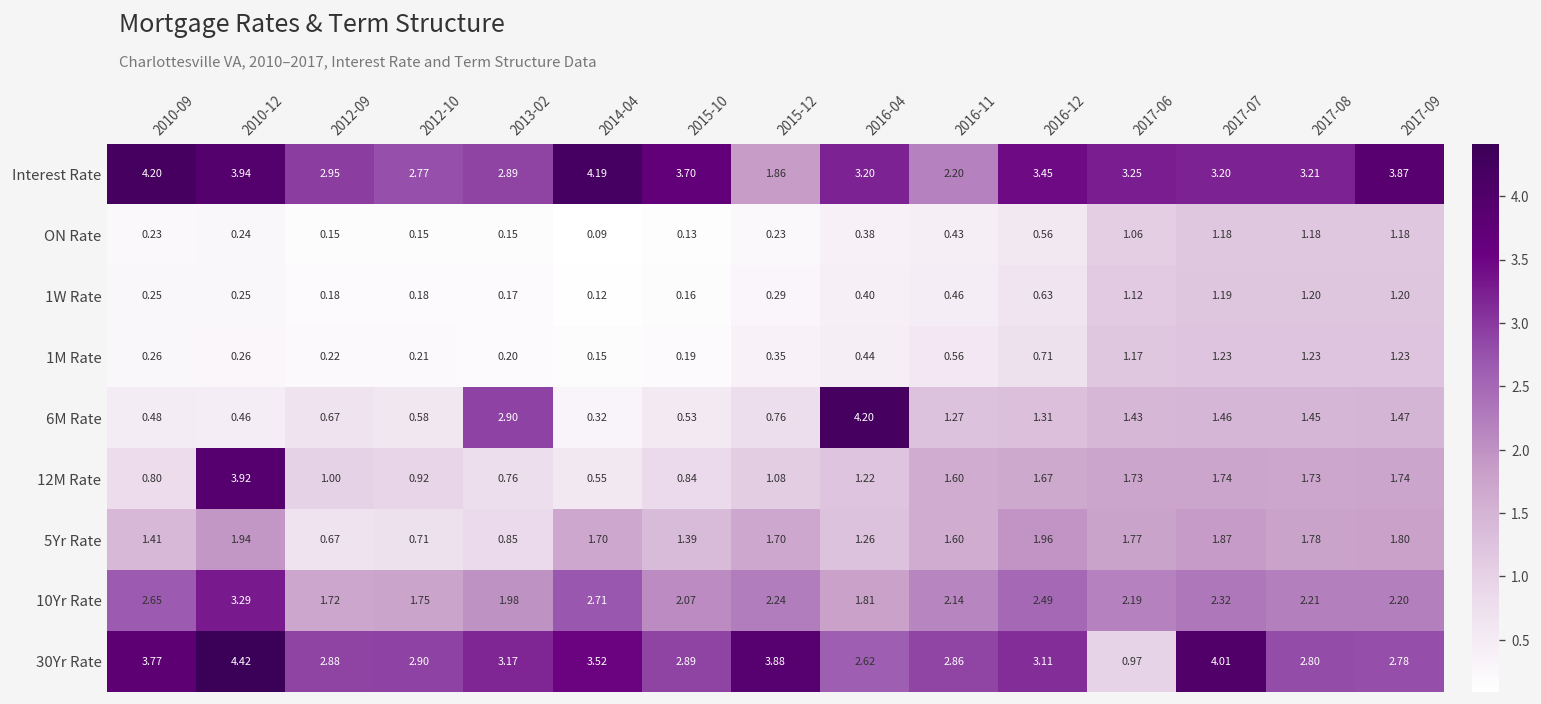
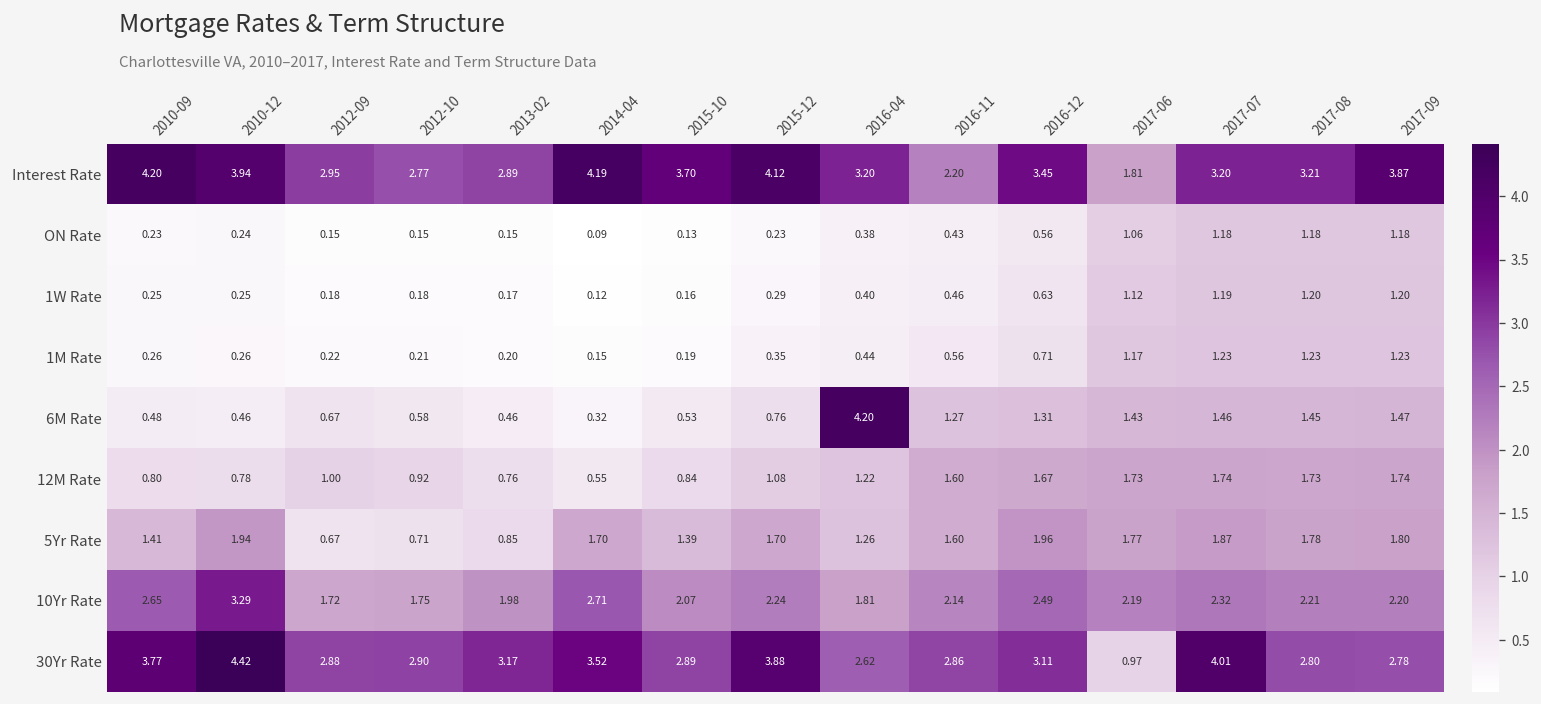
  {
    "Interest Rate": {
      "2010-09": 4.20,
      "2010-12": 3.94,
      "2012-09": 2.95,
      "2012-10": 2.77,
      "2013-02": 2.89,
      "2014-04": 4.19,
      "2015-10": 3.70,
-     "2015-12": 1.86,
+     "2015-12": 4.12,
      "2016-04": 3.20,
      "2016-11": 2.20,
      "2016-12": 3.45,
-     "2017-06": 3.25,
+     "2017-06": 1.81,
      "2017-07": 3.20,
      "2017-08": 3.21,
      "2017-09": 3.87
    },
    "ON Rate": {
      "2010-09": 0.23,
      "2010-12": 0.24,
      "2012-09": 0.15,
      "2012-10": 0.15,
      "2013-02": 0.15,
      "2014-04": 0.09,
      "2015-10": 0.13,
      "2015-12": 0.23,
      "2016-04": 0.38,
      "2016-11": 0.43,
      "2016-12": 0.56,
      "2017-06": 1.06,
      "2017-07": 1.18,
      "2017-08": 1.18,
      "2017-09": 1.18
    },
    "1W Rate": {
      "2010-09": 0.25,
      "2010-12": 0.25,
      "2012-09": 0.18,
      "2012-10": 0.18,
      "2013-02": 0.17,
      "2014-04": 0.12,
      "2015-10": 0.16,
      "2015-12": 0.29,
      "2016-04": 0.40,
      "2016-11": 0.46,
      "2016-12": 0.63,
      "2017-06": 1.12,
      "2017-07": 1.19,
      "2017-08": 1.20,
      "2017-09": 1.20
    },
    "1M Rate": {
      "2010-09": 0.26,
      "2010-12": 0.26,
      "2012-09": 0.22,
      "2012-10": 0.21,
      "2013-02": 0.20,
      "2014-04": 0.15,
      "2015-10": 0.19,
      "2015-12": 0.35,
      "2016-04": 0.44,
      "2016-11": 0.56,
      "2016-12": 0.71,
      "2017-06": 1.17,
      "2017-07": 1.23,
      "2017-08": 1.23,
      "2017-09": 1.23
    },
    "6M Rate": {
      "2010-09": 0.48,
      "2010-12": 0.46,
      "2012-09": 0.67,
      "2012-10": 0.58,
-     "2013-02": 2.90,
+     "2013-02": 0.46,
      "2014-04": 0.32,
      "2015-10": 0.53,
      "2015-12": 0.76,
      "2016-04": 4.20,
      "2016-11": 1.27,
      "2016-12": 1.31,
      "2017-06": 1.43,
      "2017-07": 1.46,
      "2017-08": 1.45,
      "2017-09": 1.47
    },
    "12M Rate": {
      "2010-09": 0.80,
-     "2010-12": 3.92,
+     "2010-12": 0.78,
      "2012-09": 1.00,
      "2012-10": 0.92,
      "2013-02": 0.76,
      "2014-04": 0.55,
      "2015-10": 0.84,
      "2015-12": 1.08,
      "2016-04": 1.22,
      "2016-11": 1.60,
      "2016-12": 1.67,
      "2017-06": 1.73,
      "2017-07": 1.74,
      "2017-08": 1.73,
      "2017-09": 1.74
    },
    "5Yr Rate": {
      "2010-09": 1.41,
      "2010-12": 1.94,
      "2012-09": 0.67,
      "2012-10": 0.71,
      "2013-02": 0.85,
      "2014-04": 1.70,
      "2015-10": 1.39,
      "2015-12": 1.70,
      "2016-04": 1.26,
      "2016-11": 1.60,
      "2016-12": 1.96,
      "2017-06": 1.77,
      "2017-07": 1.87,
      "2017-08": 1.78,
      "2017-09": 1.80
    },
    "10Yr Rate": {
      "2010-09": 2.65,
      "2010-12": 3.29,
      "2012-09": 1.72,
      "2012-10": 1.75,
      "2013-02": 1.98,
      "2014-04": 2.71,
      "2015-10": 2.07,
      "2015-12": 2.24,
      "2016-04": 1.81,
      "2016-11": 2.14,
      "2016-12": 2.49,
      "2017-06": 2.19,
      "2017-07": 2.32,
      "2017-08": 2.21,
      "2017-09": 2.20
    },
    "30Yr Rate": {
      "2010-09": 3.77,
      "2010-12": 4.42,
      "2012-09": 2.88,
      "2012-10": 2.90,
      "2013-02": 3.17,
      "2014-04": 3.52,
      "2015-10": 2.89,
      "2015-12": 3.88,
      "2016-04": 2.62,
      "2016-11": 2.86,
      "2016-12": 3.11,
      "2017-06": 0.97,
      "2017-07": 4.01,
      "2017-08": 2.80,
      "2017-09": 2.78
    }
  }
